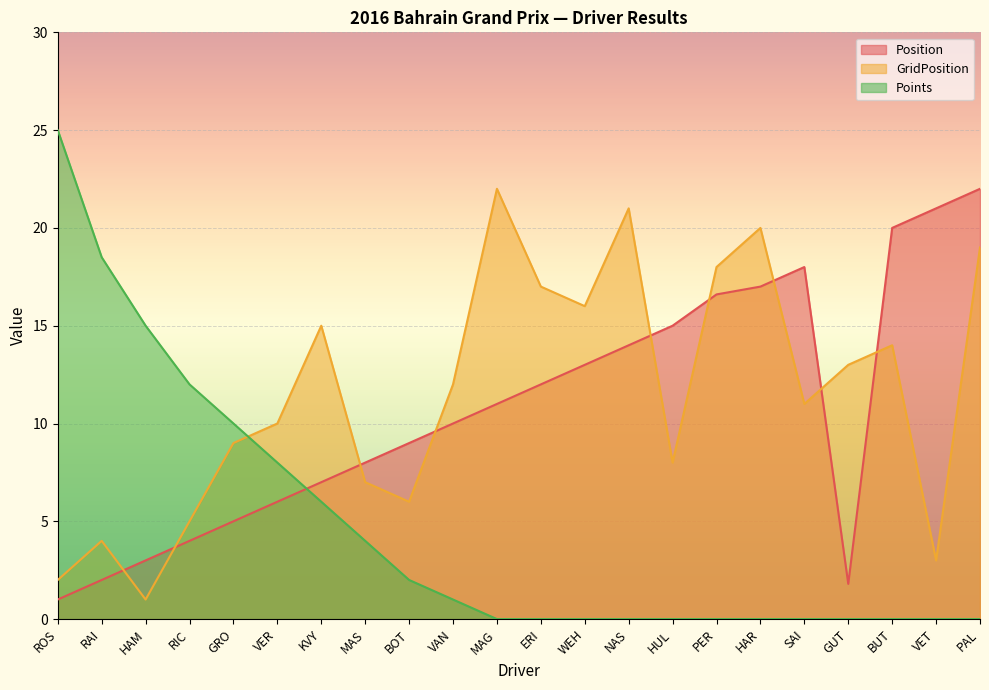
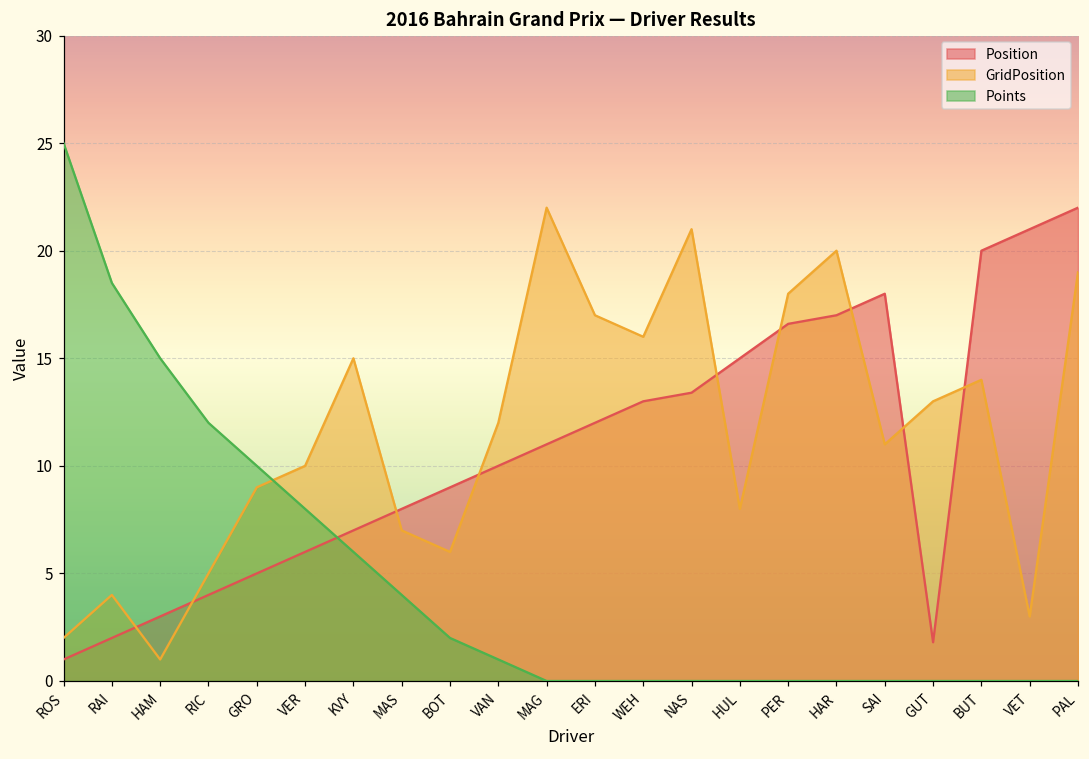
  {
    "Position": {
      "ROS": 1.0,
      "RAI": 2.0,
      "HAM": 3.0,
      "RIC": 4.0,
      "GRO": 5.0,
      "VER": 6.0,
      "KVY": 7.0,
      "MAS": 8.0,
      "BOT": 9.0,
      "VAN": 10.0,
      "MAG": 11.0,
      "ERI": 12.0,
      "WEH": 13.0,
-     "NAS": 14.0,
+     "NAS": 13.4,
      "HUL": 15.0,
      "PER": 16.6,
      "HAR": 17.0,
      "SAI": 18.0,
      "GUT": 1.8,
      "BUT": 20.0,
      "VET": 21.0,
      "PAL": 22.0
    },
    "GridPosition": {
      "ROS": 2.0,
      "RAI": 4.0,
      "HAM": 1.0,
      "RIC": 5.0,
      "GRO": 9.0,
      "VER": 10.0,
      "KVY": 15.0,
      "MAS": 7.0,
      "BOT": 6.0,
      "VAN": 12.0,
      "MAG": 22.0,
      "ERI": 17.0,
      "WEH": 16.0,
      "NAS": 21.0,
      "HUL": 8.0,
      "PER": 18.0,
      "HAR": 20.0,
      "SAI": 11.0,
      "GUT": 13.0,
      "BUT": 14.0,
      "VET": 3.0,
      "PAL": 19.0
    },
    "Points": {
      "ROS": 25.0,
      "RAI": 18.5,
      "HAM": 15.0,
      "RIC": 12.0,
      "GRO": 10.0,
      "VER": 8.0,
      "KVY": 6.0,
      "MAS": 4.0,
      "BOT": 2.0,
      "VAN": 1.0,
      "MAG": 0.0,
      "ERI": 0.0,
      "WEH": 0.0,
      "NAS": 0.0,
      "HUL": 0.0,
      "PER": 0.0,
      "HAR": 0.0,
      "SAI": 0.0,
      "GUT": 0.0,
      "BUT": 0.0,
      "VET": 0.0,
      "PAL": 0.0
    }
  }
